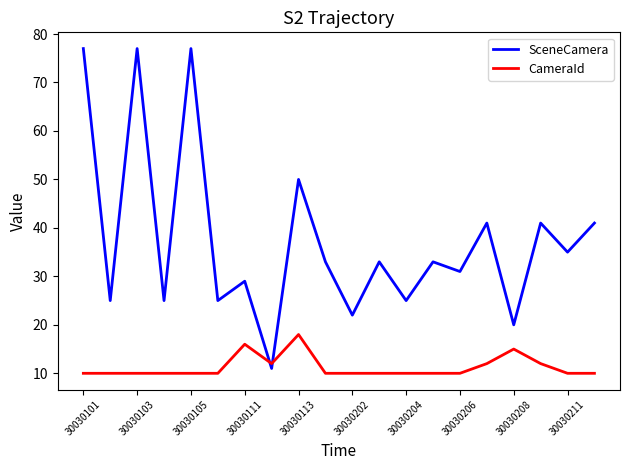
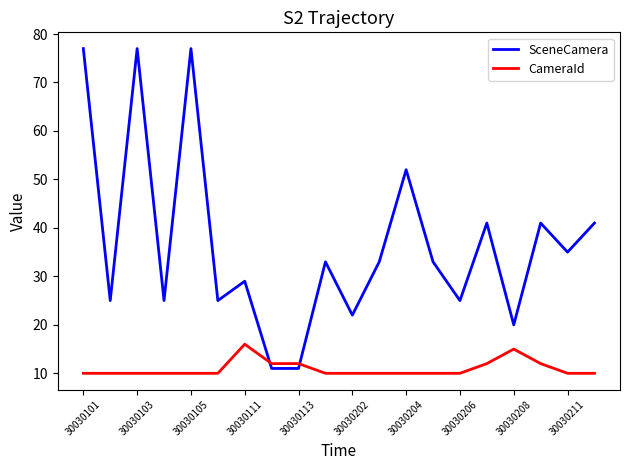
  {
    "SceneCamera": {
      "30030101": 77,
      "30030103": 77,
      "30030105": 77,
      "30030111": 29,
-     "30030113": 50,
+     "30030113": 11,
      "30030202": 22,
-     "30030204": 25,
-     "30030206": 31,
+     "30030204": 52,
+     "30030206": 25,
      "30030208": 20,
      "30030211": 35
    },
    "CameraId": {
      "30030101": 10,
      "30030103": 10,
      "30030105": 10,
      "30030111": 16,
-     "30030113": 18,
+     "30030113": 12,
      "30030202": 10,
      "30030204": 10,
      "30030206": 10,
      "30030208": 15,
      "30030211": 10
    }
  }
